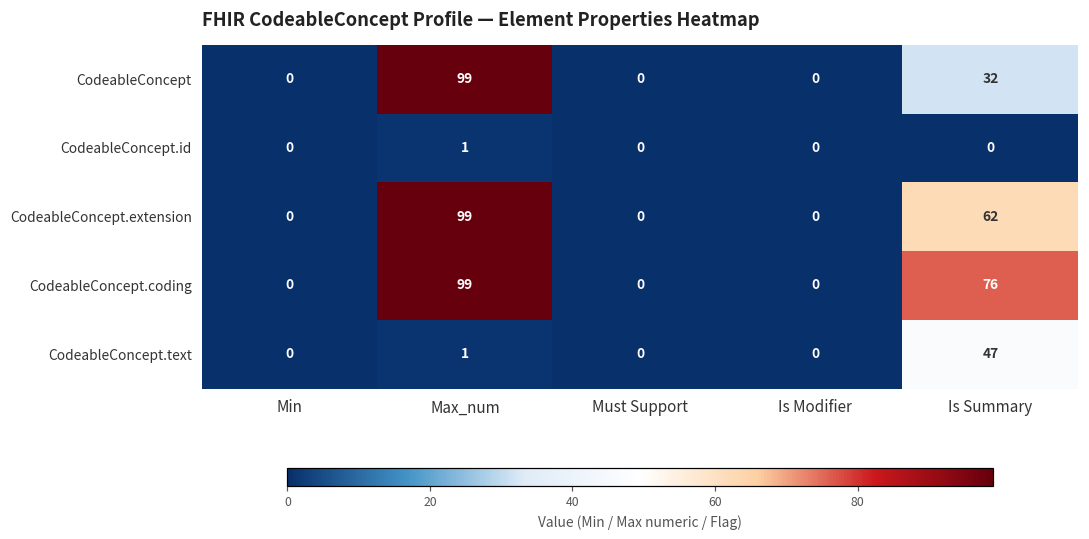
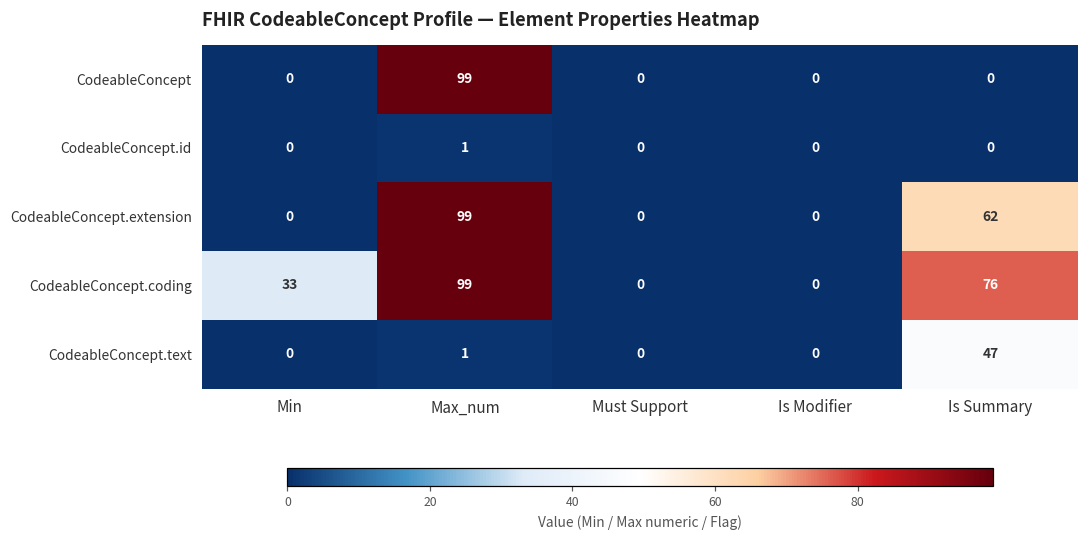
  {
    "CodeableConcept": {
      "Min": 0,
      "Max_num": 99,
      "Must Support": 0,
      "Is Modifier": 0,
-     "Is Summary": 32
+     "Is Summary": 0
    },
    "CodeableConcept.id": {
      "Min": 0,
      "Max_num": 1,
      "Must Support": 0,
      "Is Modifier": 0,
      "Is Summary": 0
    },
    "CodeableConcept.extension": {
      "Min": 0,
      "Max_num": 99,
      "Must Support": 0,
      "Is Modifier": 0,
      "Is Summary": 62
    },
    "CodeableConcept.coding": {
-     "Min": 0,
+     "Min": 33,
      "Max_num": 99,
      "Must Support": 0,
      "Is Modifier": 0,
      "Is Summary": 76
    },
    "CodeableConcept.text": {
      "Min": 0,
      "Max_num": 1,
      "Must Support": 0,
      "Is Modifier": 0,
      "Is Summary": 47
    }
  }
